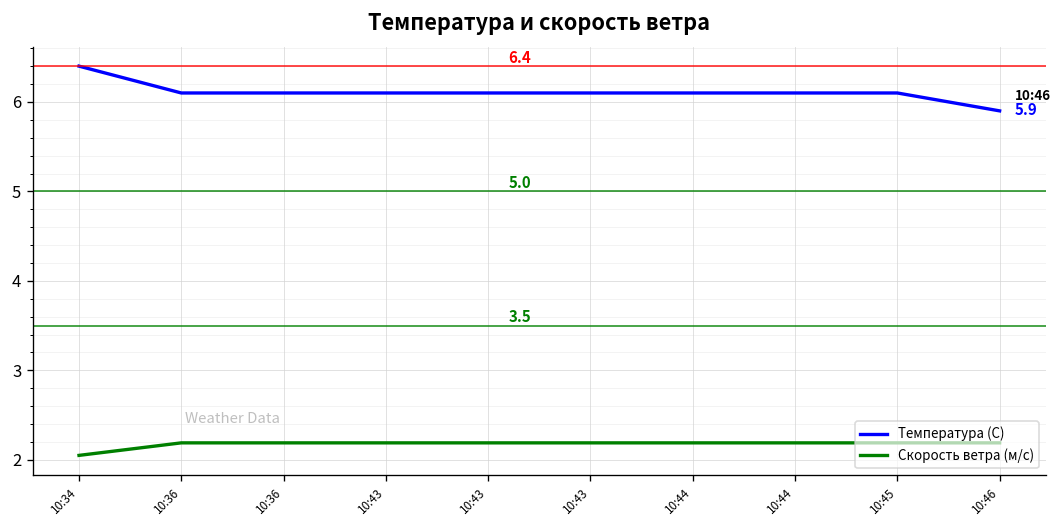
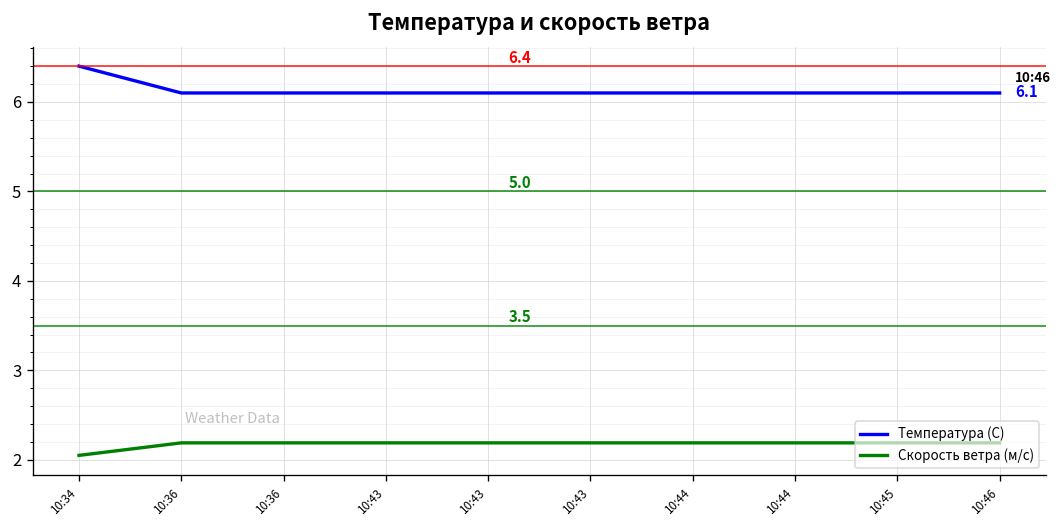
  {
    "Температура (С)": {
-     "10:46": 5.9
+     "10:46": 6.1
    },
    "Скорость ветра (м/с)": {
      "10:34": 2.1
    }
  }
